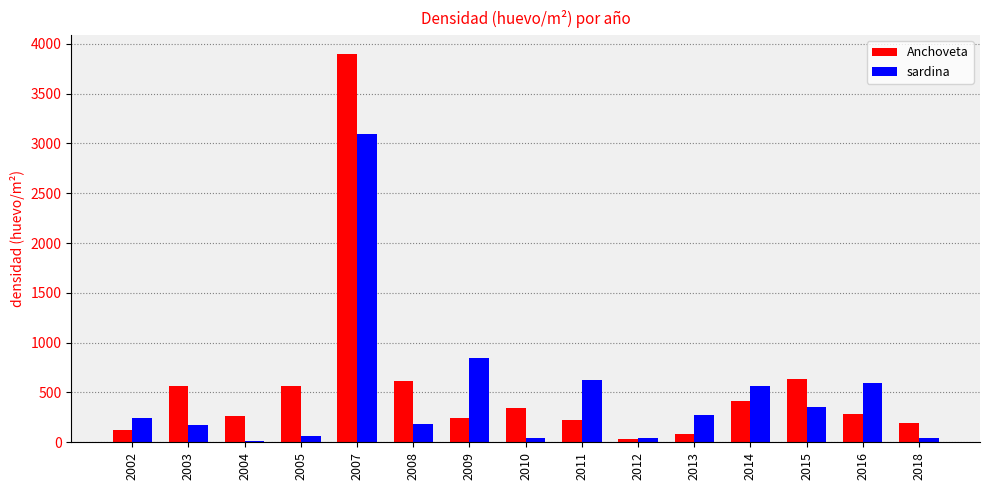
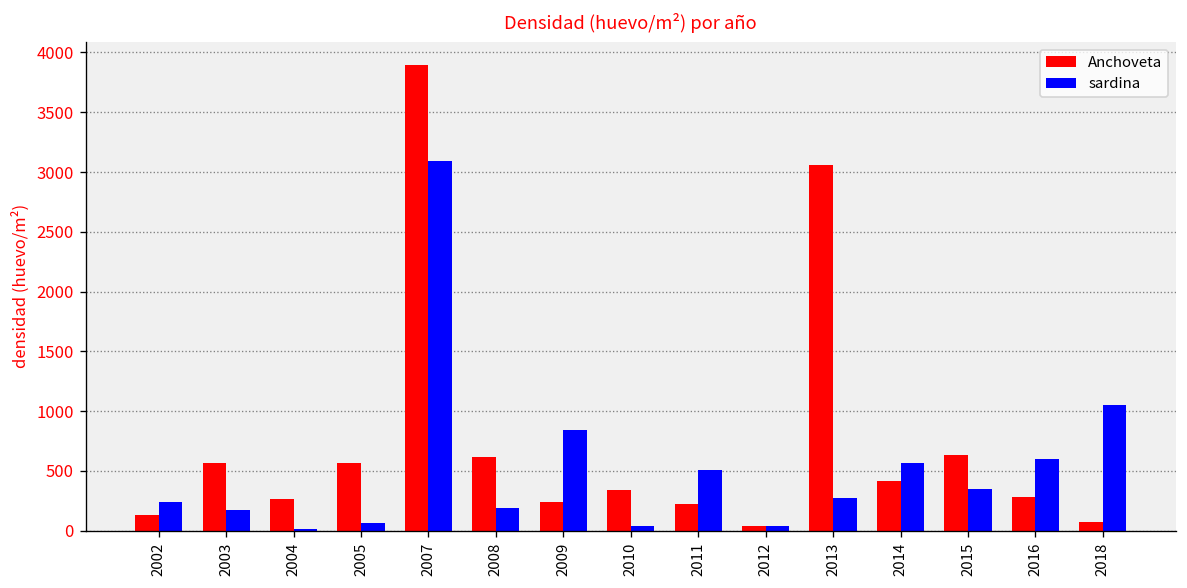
  {
    "Anchoveta": {
      "2002": 100,
      "2003": 600,
      "2004": 300,
      "2005": 600,
      "2007": 3900,
      "2008": 600,
      "2009": 200,
      "2010": 300,
      "2011": 200,
      "2012": 0,
-     "2013": 100,
+     "2013": 3100,
      "2014": 400,
      "2015": 600,
      "2016": 300,
-     "2018": 200
+     "2018": 100
    },
    "sardina": {
      "2002": 200,
      "2003": 200,
      "2005": 100,
      "2007": 3100,
      "2008": 200,
      "2009": 800,
      "2010": 0,
-     "2011": 600,
+     "2011": 500,
      "2012": 0,
      "2013": 300,
      "2014": 600,
      "2015": 300,
      "2016": 600,
-     "2018": 0
+     "2018": 1100
    }
  }
